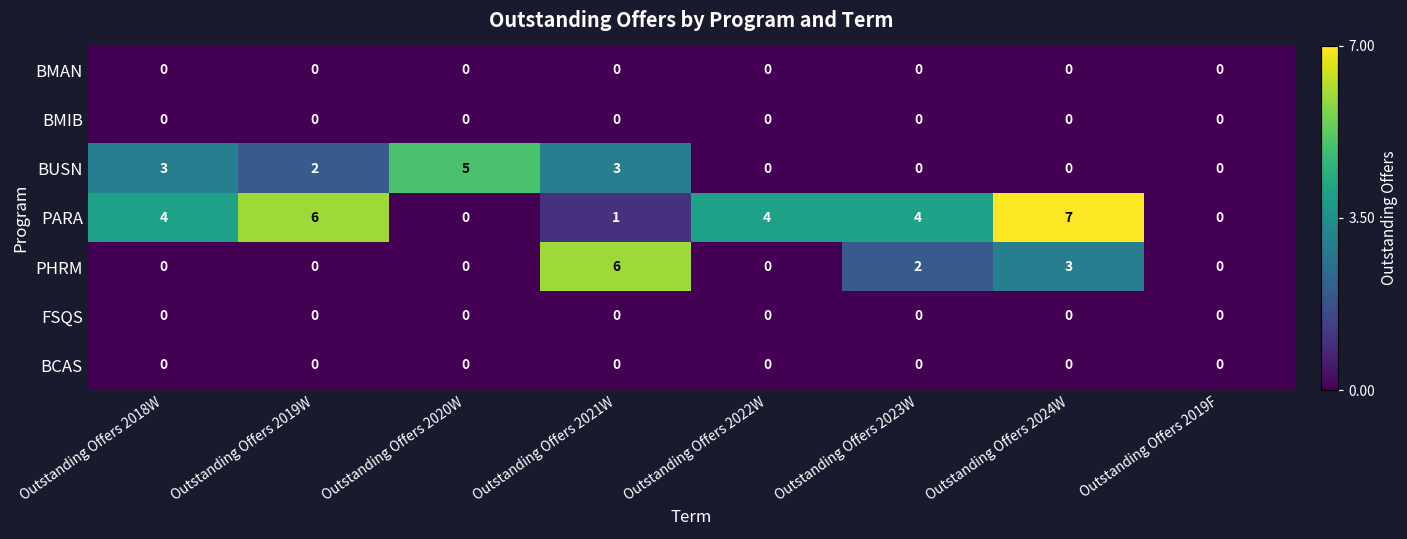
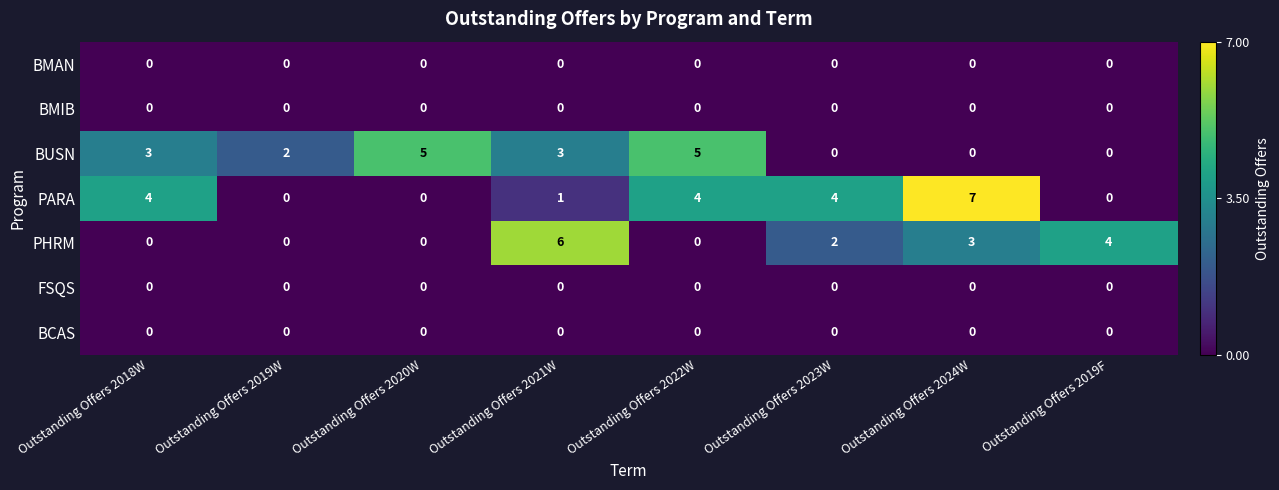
  {
    "BMAN": {
      "Outstanding Offers 2018W": 0,
      "Outstanding Offers 2019W": 0,
      "Outstanding Offers 2020W": 0,
      "Outstanding Offers 2021W": 0,
      "Outstanding Offers 2022W": 0,
      "Outstanding Offers 2023W": 0,
      "Outstanding Offers 2024W": 0,
      "Outstanding Offers 2019F": 0
    },
    "BMIB": {
      "Outstanding Offers 2018W": 0,
      "Outstanding Offers 2019W": 0,
      "Outstanding Offers 2020W": 0,
      "Outstanding Offers 2021W": 0,
      "Outstanding Offers 2022W": 0,
      "Outstanding Offers 2023W": 0,
      "Outstanding Offers 2024W": 0,
      "Outstanding Offers 2019F": 0
    },
    "BUSN": {
      "Outstanding Offers 2018W": 3,
      "Outstanding Offers 2019W": 2,
      "Outstanding Offers 2020W": 5,
      "Outstanding Offers 2021W": 3,
-     "Outstanding Offers 2022W": 0,
+     "Outstanding Offers 2022W": 5,
      "Outstanding Offers 2023W": 0,
      "Outstanding Offers 2024W": 0,
      "Outstanding Offers 2019F": 0
    },
    "PARA": {
      "Outstanding Offers 2018W": 4,
-     "Outstanding Offers 2019W": 6,
+     "Outstanding Offers 2019W": 0,
      "Outstanding Offers 2020W": 0,
      "Outstanding Offers 2021W": 1,
      "Outstanding Offers 2022W": 4,
      "Outstanding Offers 2023W": 4,
      "Outstanding Offers 2024W": 7,
      "Outstanding Offers 2019F": 0
    },
    "PHRM": {
      "Outstanding Offers 2018W": 0,
      "Outstanding Offers 2019W": 0,
      "Outstanding Offers 2020W": 0,
      "Outstanding Offers 2021W": 6,
      "Outstanding Offers 2022W": 0,
      "Outstanding Offers 2023W": 2,
      "Outstanding Offers 2024W": 3,
-     "Outstanding Offers 2019F": 0
+     "Outstanding Offers 2019F": 4
    },
    "FSQS": {
      "Outstanding Offers 2018W": 0,
      "Outstanding Offers 2019W": 0,
      "Outstanding Offers 2020W": 0,
      "Outstanding Offers 2021W": 0,
      "Outstanding Offers 2022W": 0,
      "Outstanding Offers 2023W": 0,
      "Outstanding Offers 2024W": 0,
      "Outstanding Offers 2019F": 0
    },
    "BCAS": {
      "Outstanding Offers 2018W": 0,
      "Outstanding Offers 2019W": 0,
      "Outstanding Offers 2020W": 0,
      "Outstanding Offers 2021W": 0,
      "Outstanding Offers 2022W": 0,
      "Outstanding Offers 2023W": 0,
      "Outstanding Offers 2024W": 0,
      "Outstanding Offers 2019F": 0
    }
  }
